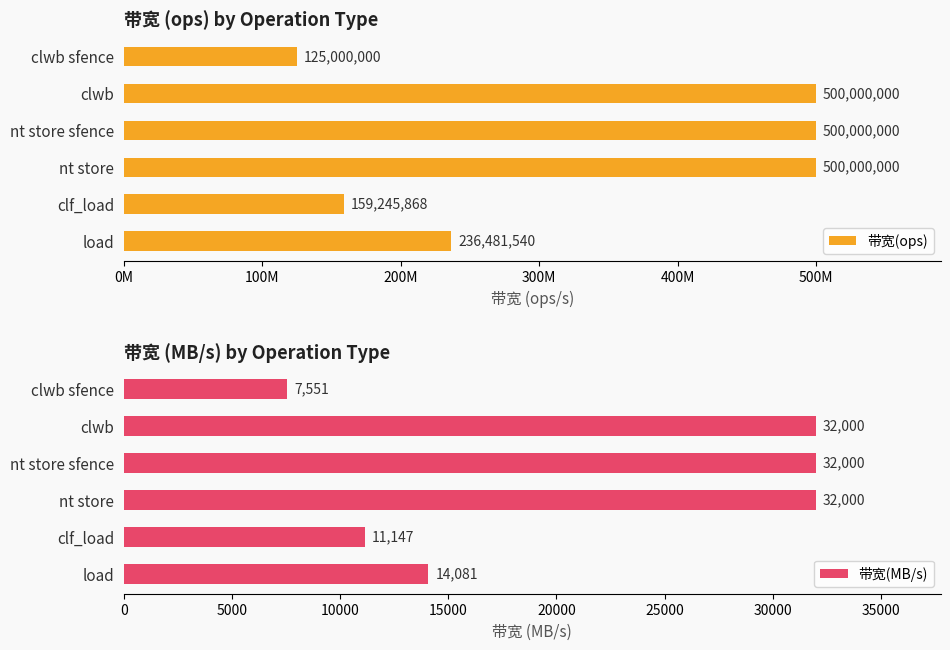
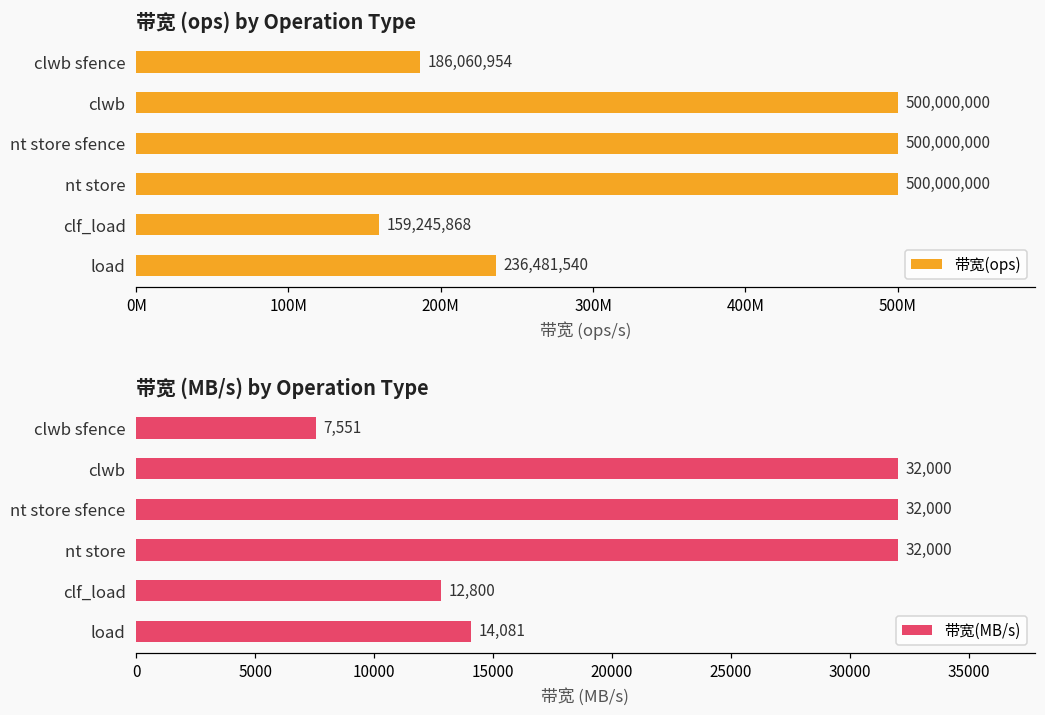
  {
    "带宽 (ops) by Operation Type": {
-     "clwb sfence": "125,000,000",
+     "clwb sfence": "186,060,954",
      "clwb": "500,000,000",
      "nt store sfence": "500,000,000",
      "nt store": "500,000,000",
      "clf_load": "159,245,868",
      "load": "236,481,540"
    },
    "带宽 (MB/s) by Operation Type": {
      "clwb sfence": "7,551",
      "clwb": "32,000",
      "nt store sfence": "32,000",
      "nt store": "32,000",
-     "clf_load": "11,147",
+     "clf_load": "12,800",
      "load": "14,081"
    }
  }
